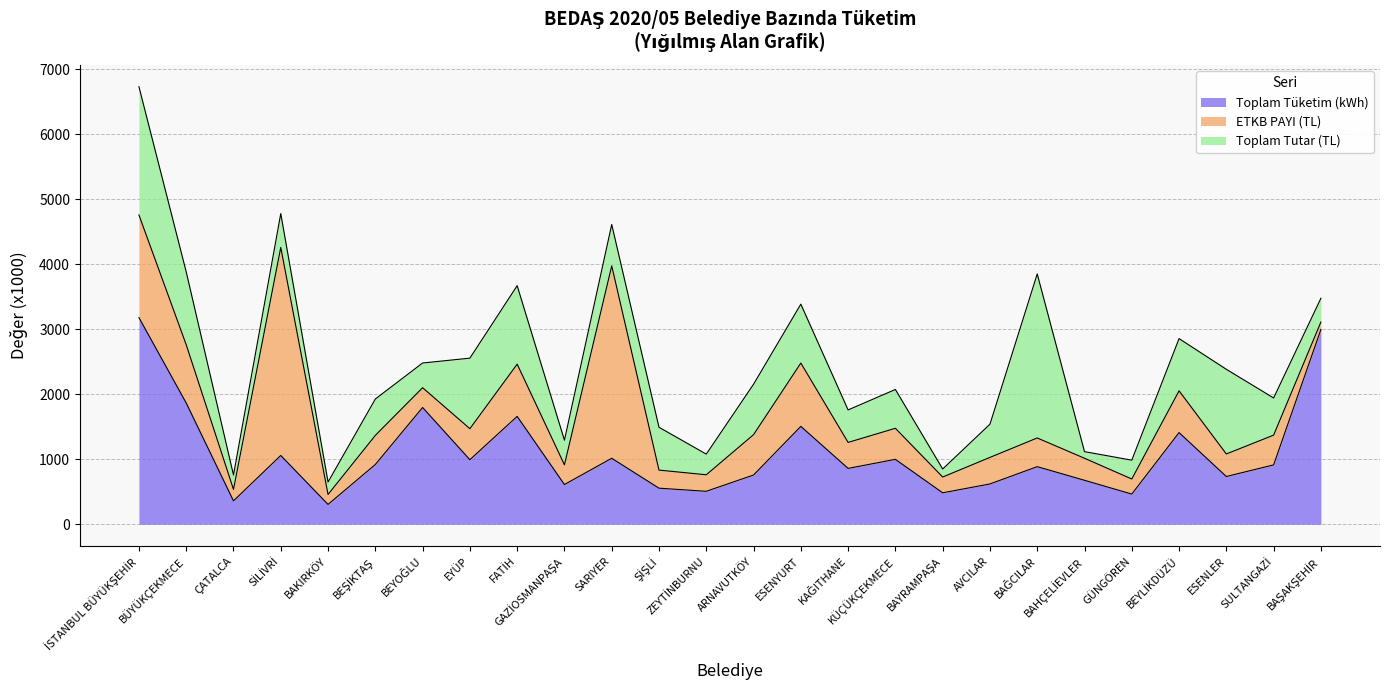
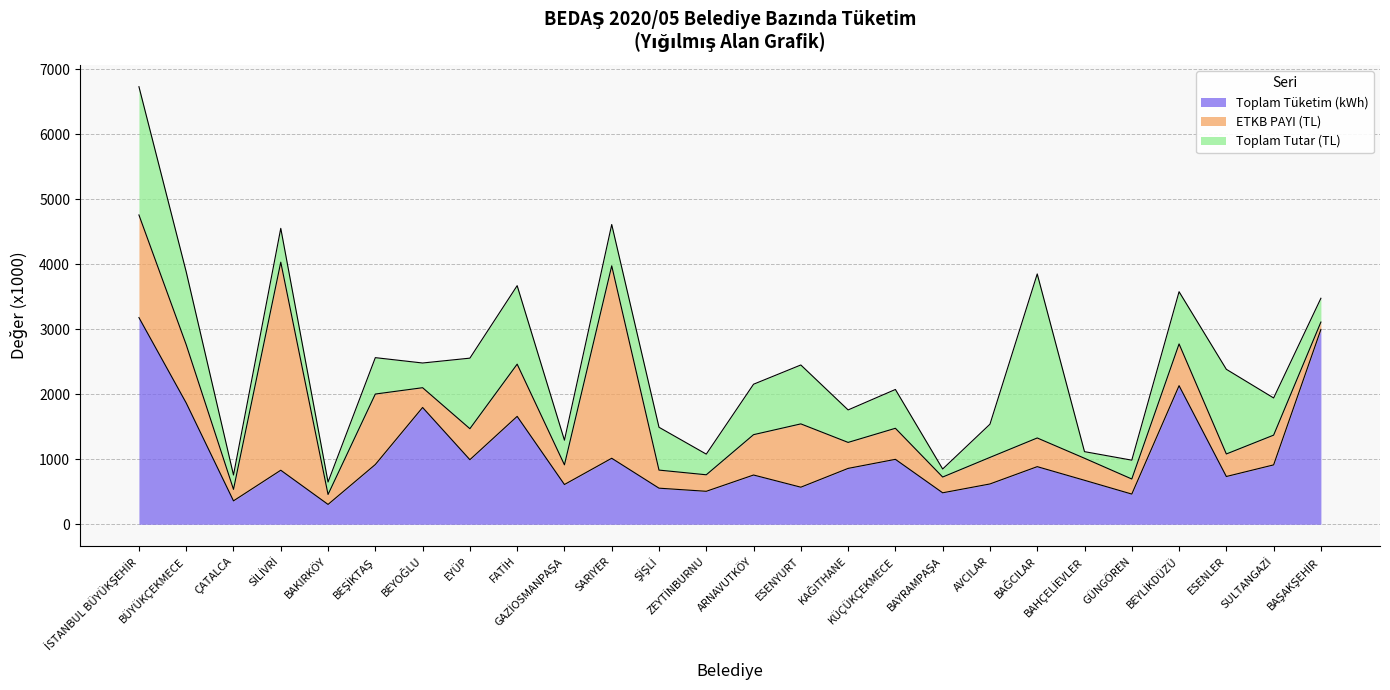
  {
    "Toplam Tüketim (kWh)": {
      "İSTANBUL BÜYÜKŞEHİR": 3200,
      "BÜYÜKÇEKMECE": 1900,
      "ÇATALCA": 400,
-     "SİLİVRİ": 1100,
+     "SİLİVRİ": 800,
      "BAKIRKÖY": 300,
      "BEŞİKTAŞ": 900,
      "BEYOĞLU": 1800,
      "EYÜP": 1000,
      "FATİH": 1700,
      "GAZİOSMANPAŞA": 600,
      "SARIYER": 1000,
      "ŞİŞLİ": 600,
      "ZEYTİNBURNU": 500,
      "ARNAVUTKÖY": 800,
-     "ESENYURT": 1500,
+     "ESENYURT": 600,
      "KAĞITHANE": 900,
      "KÜÇÜKÇEKMECE": 1000,
      "BAYRAMPAŞA": 500,
      "AVCILAR": 600,
      "BAĞCILAR": 900,
      "BAHÇELİEVLER": 700,
      "GÜNGÖREN": 500,
-     "BEYLİKDÜZÜ": 1400,
+     "BEYLİKDÜZÜ": 2100,
      "ESENLER": 700,
      "SULTANGAZİ": 900,
      "BAŞAKŞEHİR": 3000
    },
    "ETKB PAYI (TL)": {
      "İSTANBUL BÜYÜKŞEHİR": 1600,
      "BÜYÜKÇEKMECE": 900,
      "ÇATALCA": 200,
      "SİLİVRİ": 3200,
      "BAKIRKÖY": 200,
-     "BEŞİKTAŞ": 400,
+     "BEŞİKTAŞ": 1100,
      "BEYOĞLU": 300,
      "EYÜP": 500,
      "FATİH": 800,
      "GAZİOSMANPAŞA": 300,
      "SARIYER": 3000,
      "ŞİŞLİ": 300,
      "ZEYTİNBURNU": 300,
      "ARNAVUTKÖY": 600,
      "ESENYURT": 1000,
      "KAĞITHANE": 400,
      "KÜÇÜKÇEKMECE": 500,
      "BAYRAMPAŞA": 200,
      "AVCILAR": 400,
      "BAĞCILAR": 400,
      "BAHÇELİEVLER": 300,
      "GÜNGÖREN": 200,
      "BEYLİKDÜZÜ": 600,
      "ESENLER": 300,
      "SULTANGAZİ": 500,
      "BAŞAKŞEHİR": 100
    },
    "Toplam Tutar (TL)": {
      "İSTANBUL BÜYÜKŞEHİR": 2000,
      "BÜYÜKÇEKMECE": 1100,
      "ÇATALCA": 200,
      "SİLİVRİ": 500,
      "BAKIRKÖY": 200,
      "BEŞİKTAŞ": 600,
      "BEYOĞLU": 400,
      "EYÜP": 1100,
      "FATİH": 1200,
      "GAZİOSMANPAŞA": 400,
      "SARIYER": 600,
      "ŞİŞLİ": 700,
      "ZEYTİNBURNU": 300,
      "ARNAVUTKÖY": 800,
      "ESENYURT": 900,
      "KAĞITHANE": 500,
      "KÜÇÜKÇEKMECE": 600,
      "BAYRAMPAŞA": 100,
      "AVCILAR": 500,
      "BAĞCILAR": 2500,
      "BAHÇELİEVLER": 100,
      "GÜNGÖREN": 300,
      "BEYLİKDÜZÜ": 800,
      "ESENLER": 1300,
      "SULTANGAZİ": 600,
      "BAŞAKŞEHİR": 400
    }
  }
